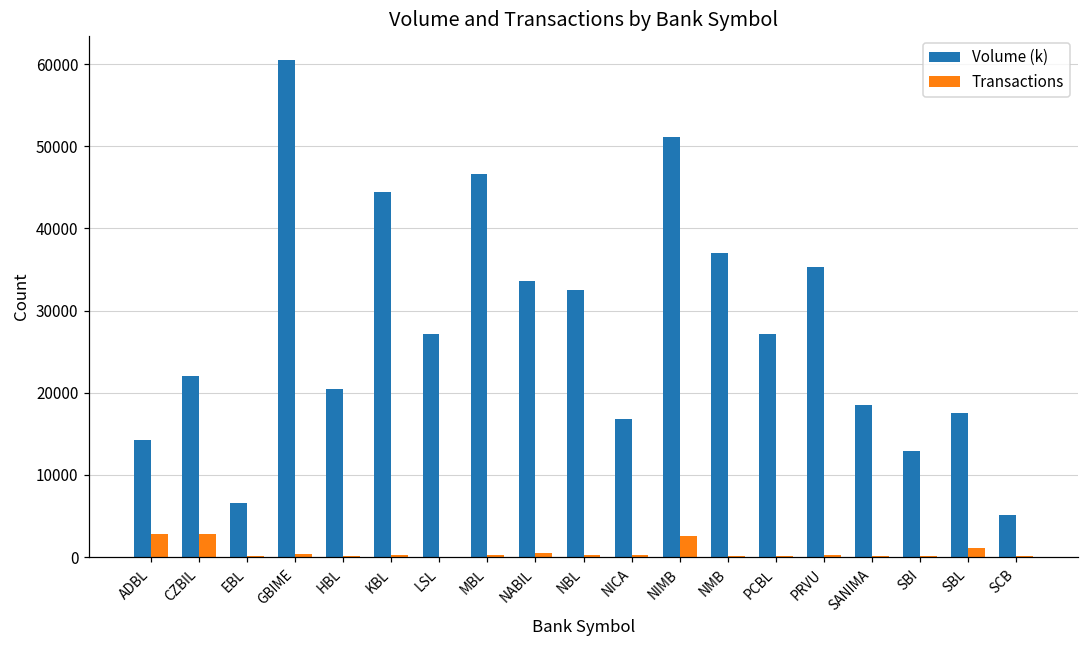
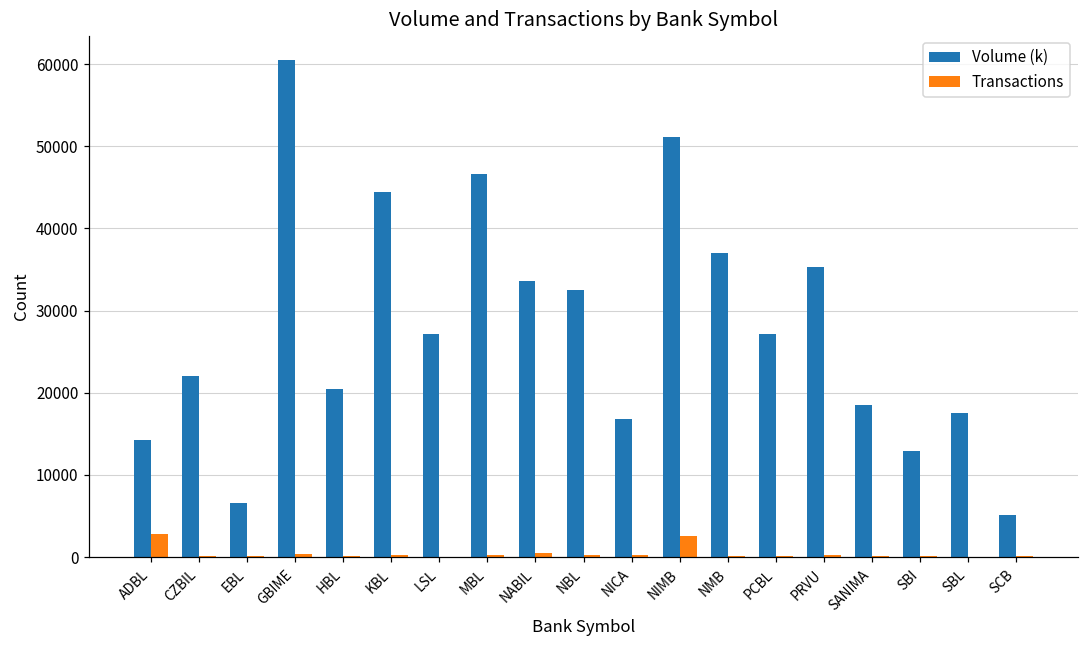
  {
    "Volume (k)": {
      "ADBL": 14000,
      "CZBIL": 22000,
      "EBL": 7000,
      "GBIME": 60000,
      "HBL": 20000,
      "KBL": 44000,
      "LSL": 27000,
      "MBL": 47000,
      "NABIL": 34000,
      "NBL": 32000,
      "NICA": 17000,
      "NIMB": 51000,
      "NMB": 37000,
      "PCBL": 27000,
      "PRVU": 35000,
      "SANIMA": 19000,
      "SBI": 13000,
      "SBL": 18000,
      "SCB": 5000
    },
    "Transactions": {
      "ADBL": 3000,
-     "CZBIL": 3000,
+     "CZBIL": 0,
      "GBIME": 0,
      "NABIL": 1000,
      "NIMB": 3000,
-     "SBL": 1000
+     "SBL": 0
    }
  }
